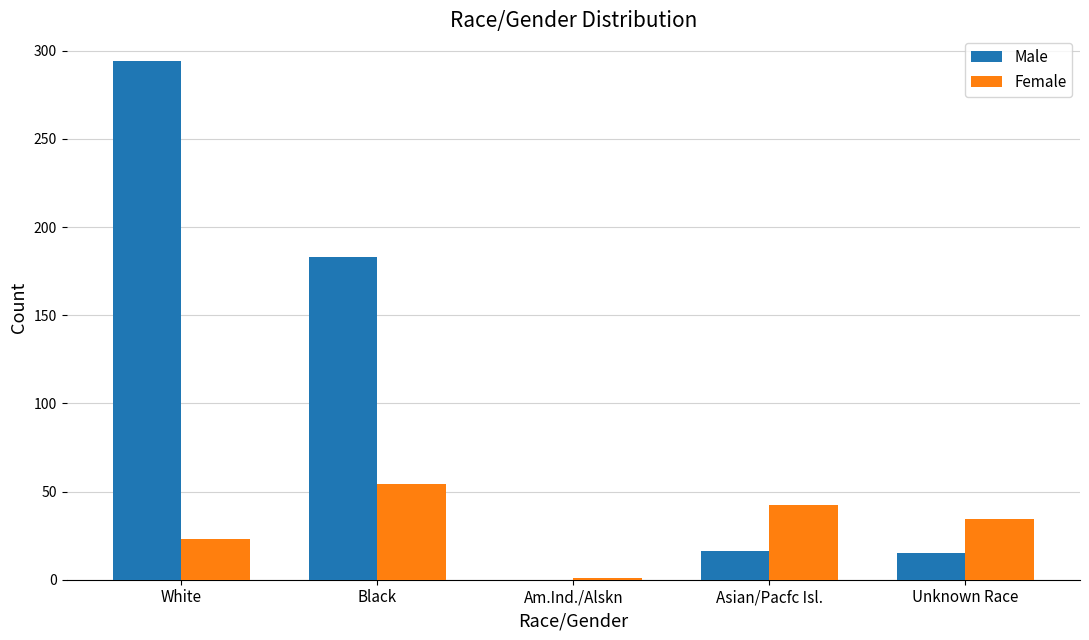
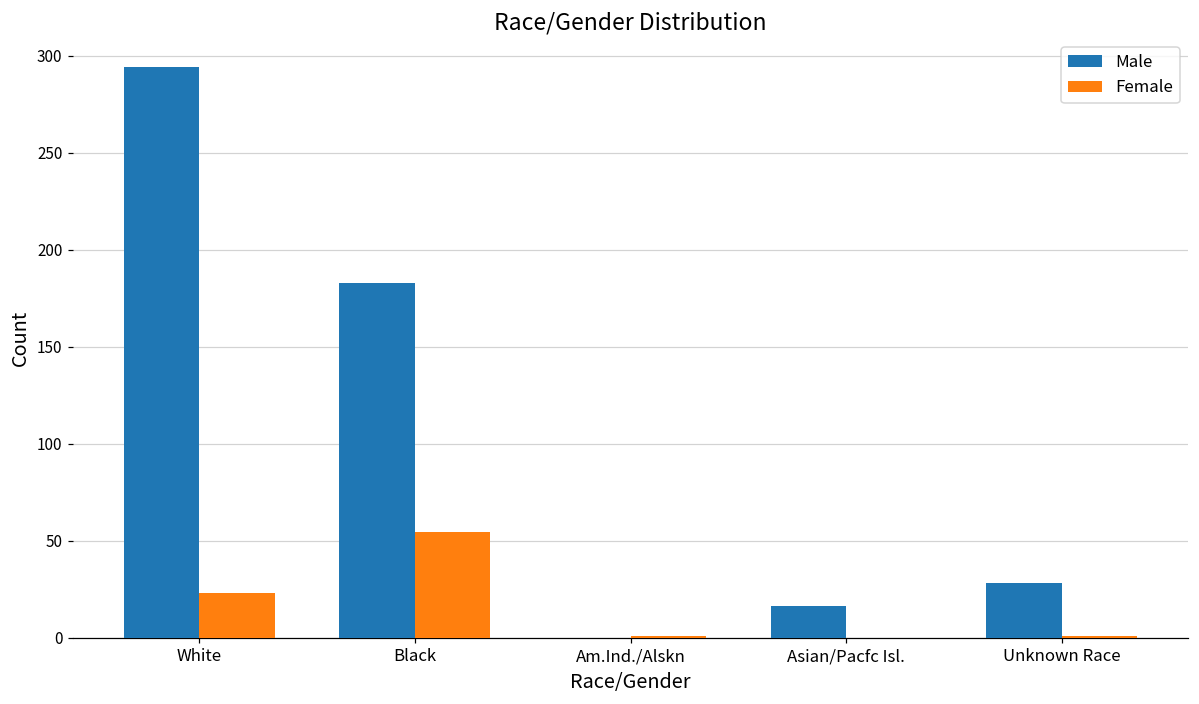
  {
    "Male": {
      "White": 294,
      "Black": 183,
      "Am.Ind./Alskn": 0,
      "Asian/Pacfc Isl.": 17,
-     "Unknown Race": 15
+     "Unknown Race": 28
    },
    "Female": {
      "White": 23,
      "Black": 55,
-     "Asian/Pacfc Isl.": 42,
-     "Unknown Race": 34
+     "Asian/Pacfc Isl.": 0,
+     "Unknown Race": 1
    }
  }
